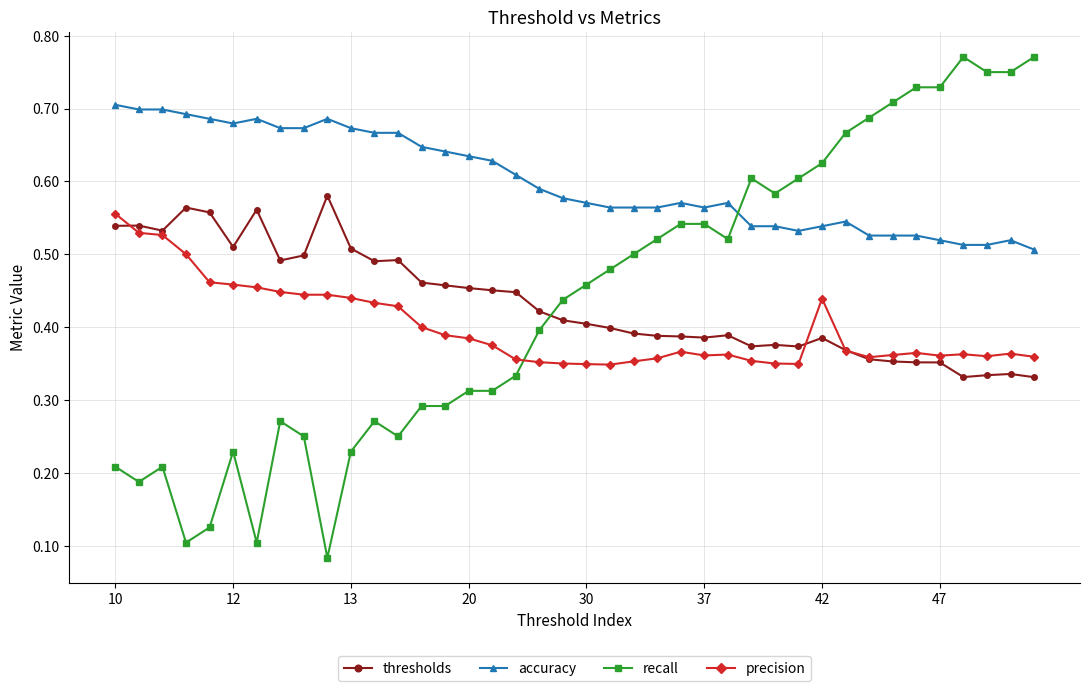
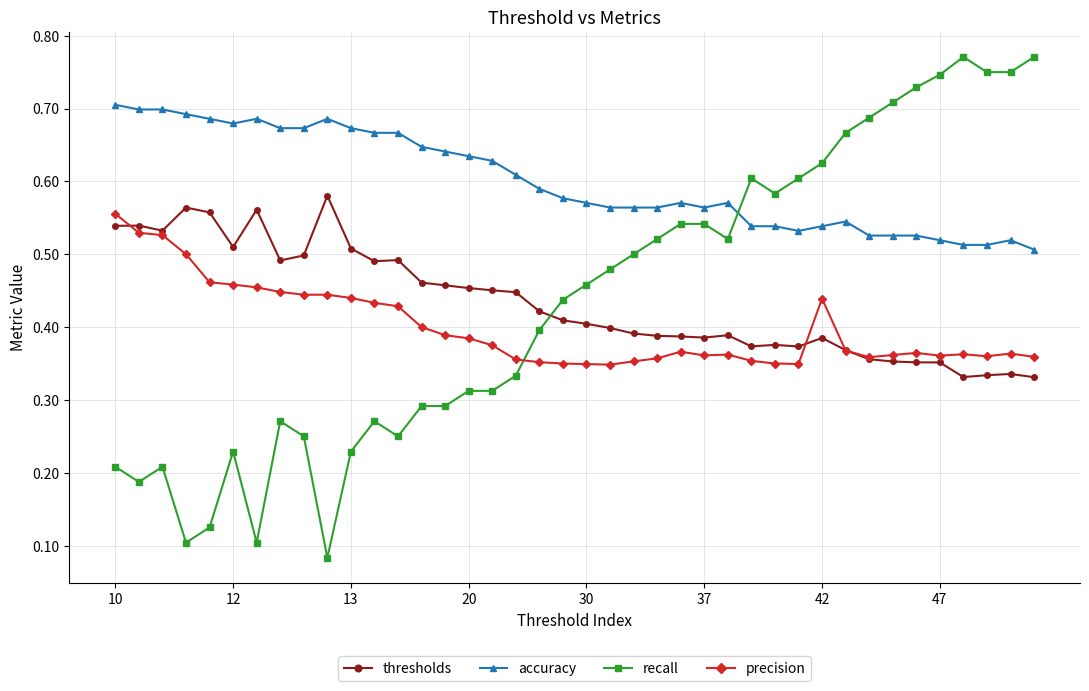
  {
    "thresholds": {
      "10": 0.54,
      "20": 0.45,
      "30": 0.40,
      "42": 0.39,
      "47": 0.35
    },
    "accuracy": {
      "10": 0.71,
      "20": 0.63,
      "30": 0.57,
      "42": 0.54,
      "47": 0.52
    },
    "recall": {
      "10": 0.21,
      "20": 0.31,
      "30": 0.46,
      "42": 0.63,
-     "47": 0.73
+     "47": 0.75
    },
    "precision": {
      "10": 0.56,
      "20": 0.38,
      "30": 0.35,
      "42": 0.44,
      "47": 0.36
    }
  }
